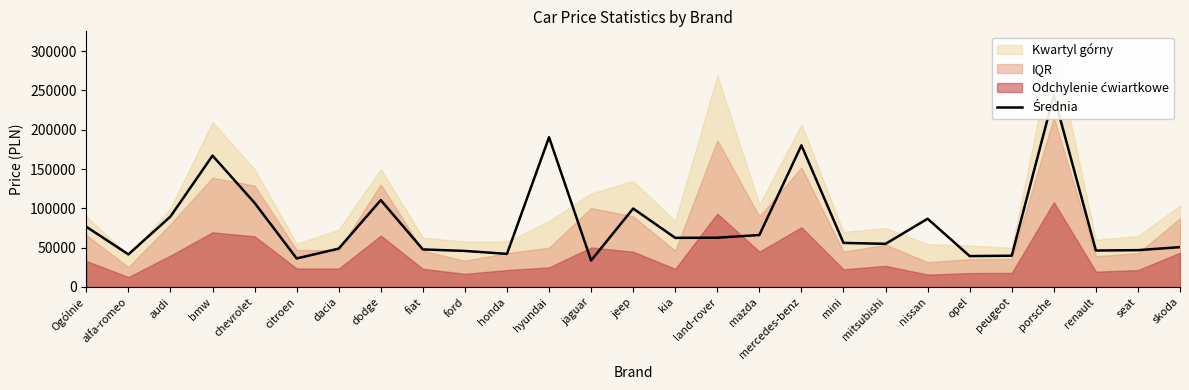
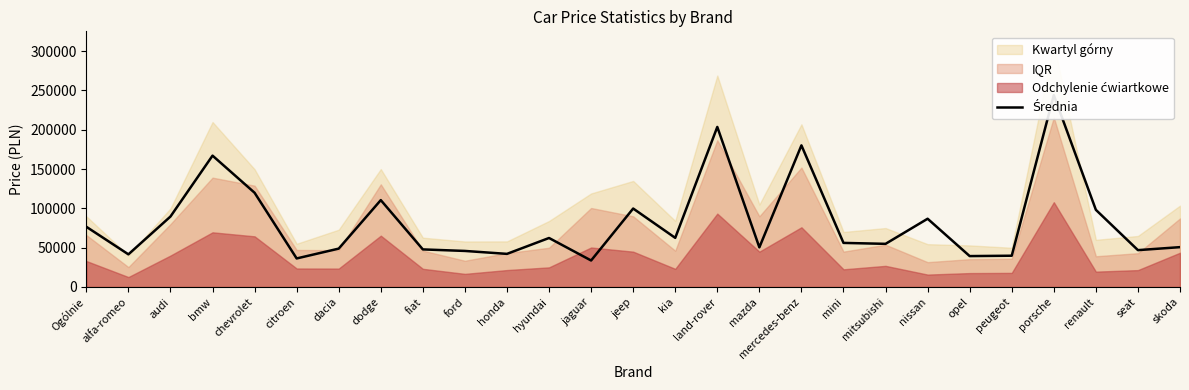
  {
    "Średnia": {
      "Ogólnie": 80000,
      "audi": 90000,
      "bmw": 170000,
-     "chevrolet": 110000,
+     "chevrolet": 120000,
      "citroen": 40000,
      "dodge": 110000,
      "ford": 50000,
-     "hyundai": 190000,
+     "hyundai": 60000,
      "jaguar": 30000,
      "jeep": 100000,
      "kia": 60000,
-     "land-rover": 60000,
-     "mazda": 70000,
+     "land-rover": 200000,
+     "mazda": 50000,
      "mercedes-benz": 180000,
      "mini": 60000,
      "nissan": 90000,
      "opel": 40000,
      "peugeot": 40000,
-     "renault": 50000,
+     "renault": 100000,
      "seat": 50000,
      "skoda": 50000
    },
    "Odchylenie ćwiartkowe": {
      "Ogólnie": 30000,
      "alfa-romeo": 10000,
      "audi": 40000,
      "bmw": 70000,
      "chevrolet": 60000,
      "citroen": 20000,
      "dacia": 20000,
      "dodge": 70000,
      "fiat": 20000,
      "ford": 20000,
      "honda": 20000,
      "hyundai": 20000,
      "jaguar": 50000,
      "jeep": 40000,
      "kia": 20000,
      "land-rover": 90000,
      "mazda": 40000,
      "mercedes-benz": 80000,
      "mini": 20000,
      "mitsubishi": 30000,
      "nissan": 20000,
      "opel": 20000,
      "peugeot": 20000,
      "porsche": 110000,
      "renault": 20000,
      "seat": 20000,
      "skoda": 40000
    }
  }
